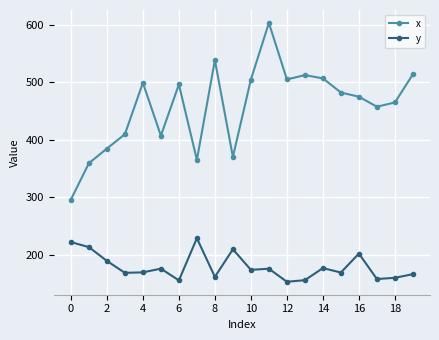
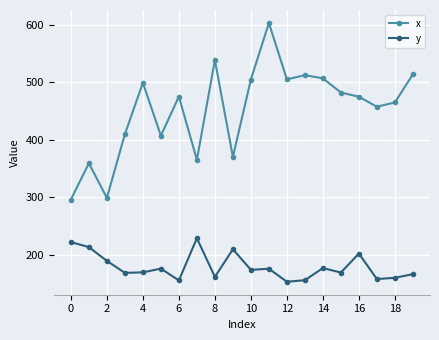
  {
    "x": {
      "0": 300,
-     "2": 380,
+     "2": 300,
      "4": 500,
-     "6": 500,
+     "6": 480,
      "8": 540,
      "10": 510,
      "12": 510,
      "14": 510,
      "16": 480,
      "18": 470
    },
    "y": {
      "0": 220,
      "2": 190,
      "4": 170,
      "6": 160,
      "8": 160,
      "10": 170,
      "12": 150,
      "14": 180,
      "16": 200,
      "18": 160
    }
  }
